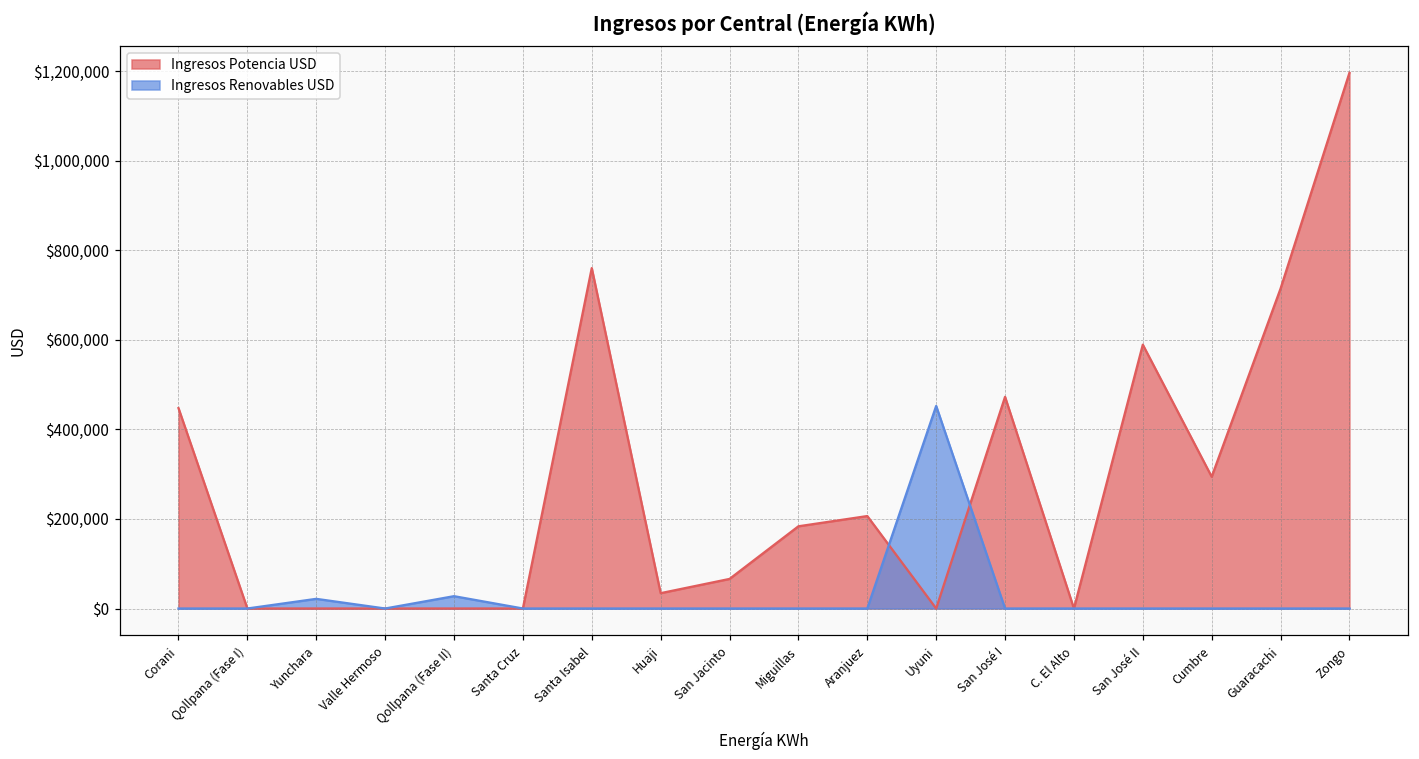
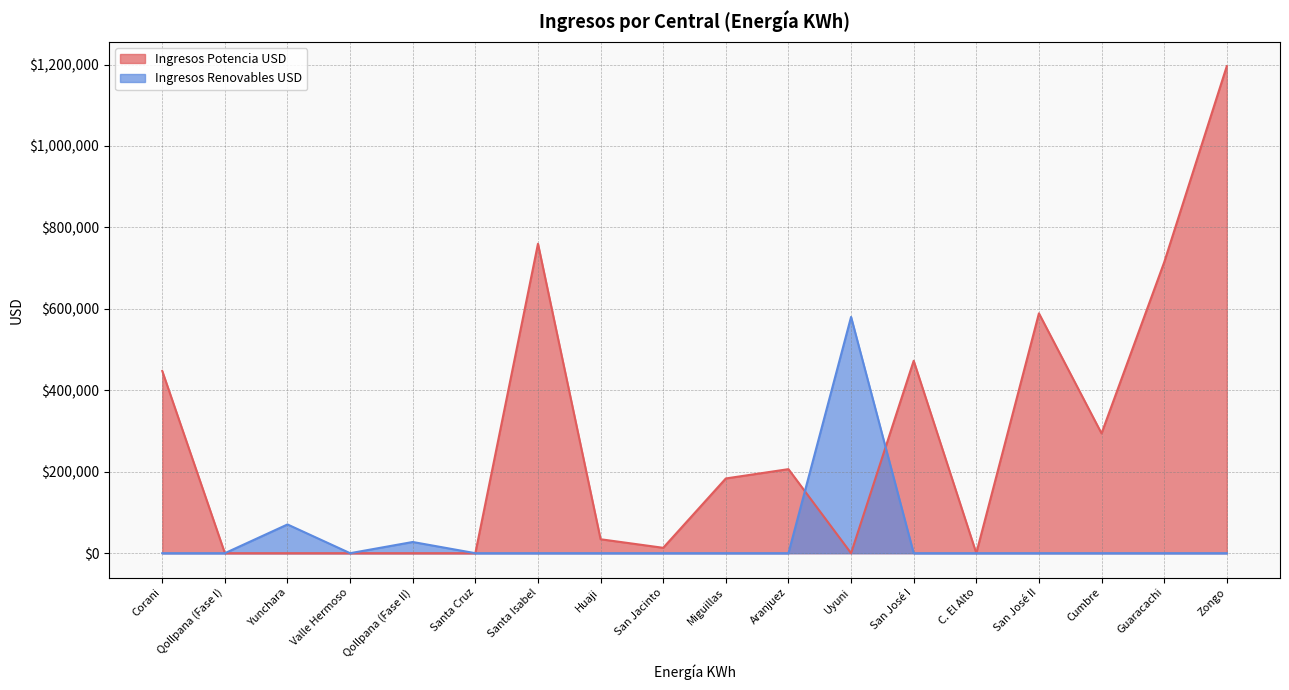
  {
    "Ingresos Potencia USD": {
      "Corani": "$450,000",
      "Yunchara": "$0",
      "Qollpana (Fase II)": "$0",
      "Santa Isabel": "$760,000",
      "Huaji": "$30,000",
-     "San Jacinto": "$70,000",
+     "San Jacinto": "$10,000",
      "Miguillas": "$180,000",
      "Aranjuez": "$210,000",
      "Uyuni": "$0",
      "San José I": "$470,000",
      "San José II": "$590,000",
      "Cumbre": "$290,000",
      "Guaracachi": "$710,000",
      "Zongo": "$1,200,000"
    },
    "Ingresos Renovables USD": {
      "Corani": "$0",
-     "Yunchara": "$20,000",
+     "Yunchara": "$70,000",
      "Qollpana (Fase II)": "$30,000",
      "Santa Isabel": "$0",
      "Huaji": "$0",
      "San Jacinto": "$0",
      "Miguillas": "$0",
      "Aranjuez": "$0",
-     "Uyuni": "$450,000",
+     "Uyuni": "$580,000",
      "San José I": "$0",
      "San José II": "$0",
      "Cumbre": "$0",
      "Guaracachi": "$0",
      "Zongo": "$0"
    }
  }
